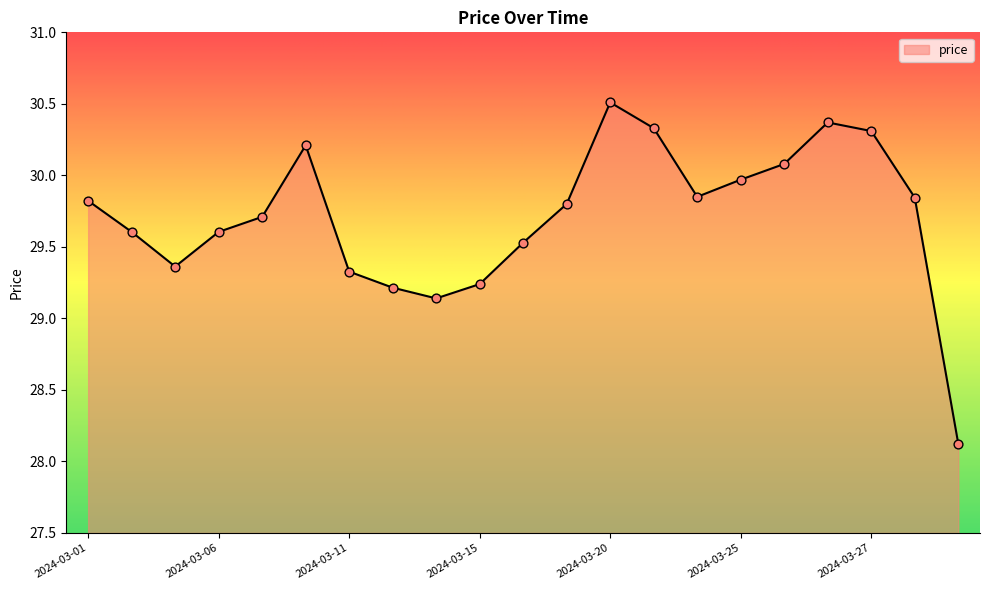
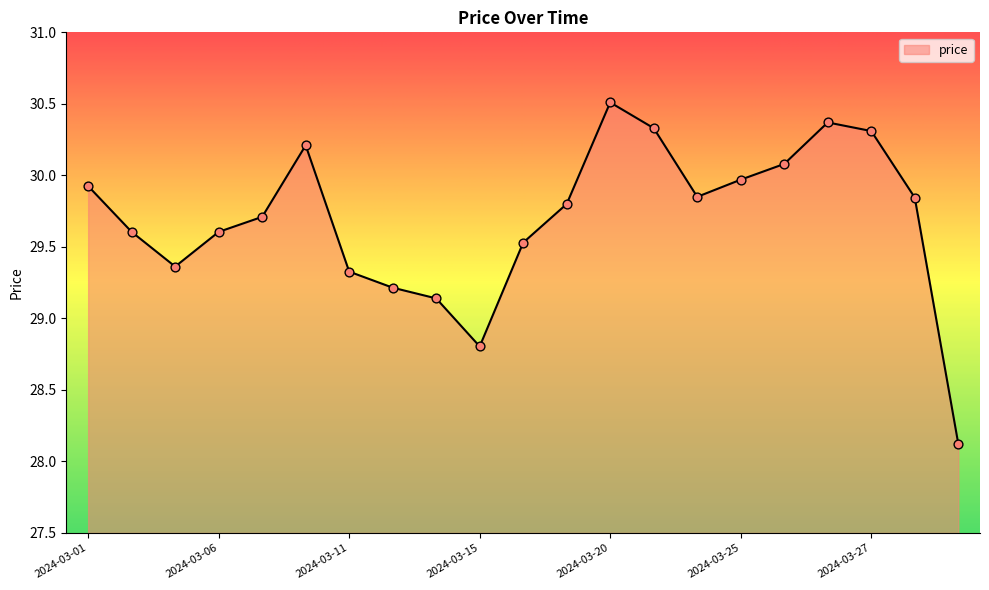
  {
-   "2024-03-01": 29.82,
+   "2024-03-01": 29.93,
    "2024-03-06": 29.60,
    "2024-03-11": 29.33,
-   "2024-03-15": 29.24,
+   "2024-03-15": 28.80,
    "2024-03-27": 30.31
  }
